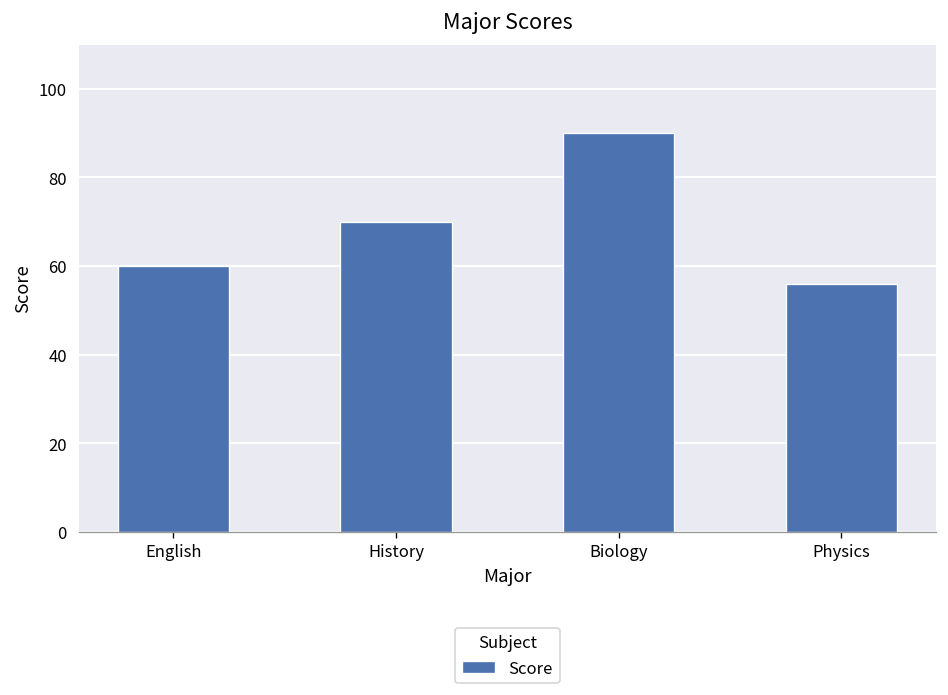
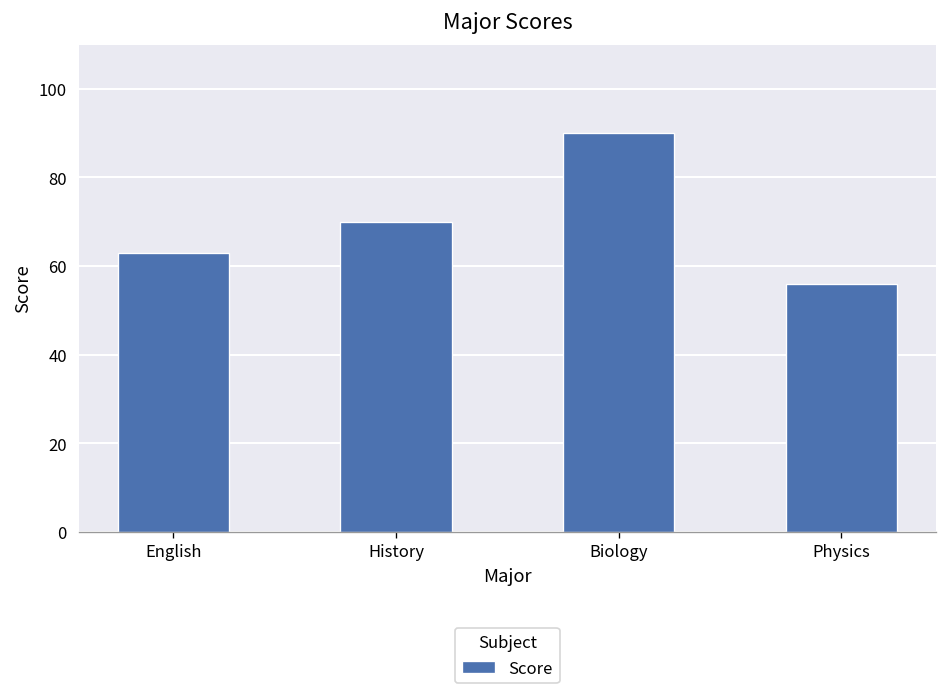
  {
-   "English": 60,
+   "English": 63,
    "History": 70,
    "Biology": 90,
    "Physics": 56
  }
